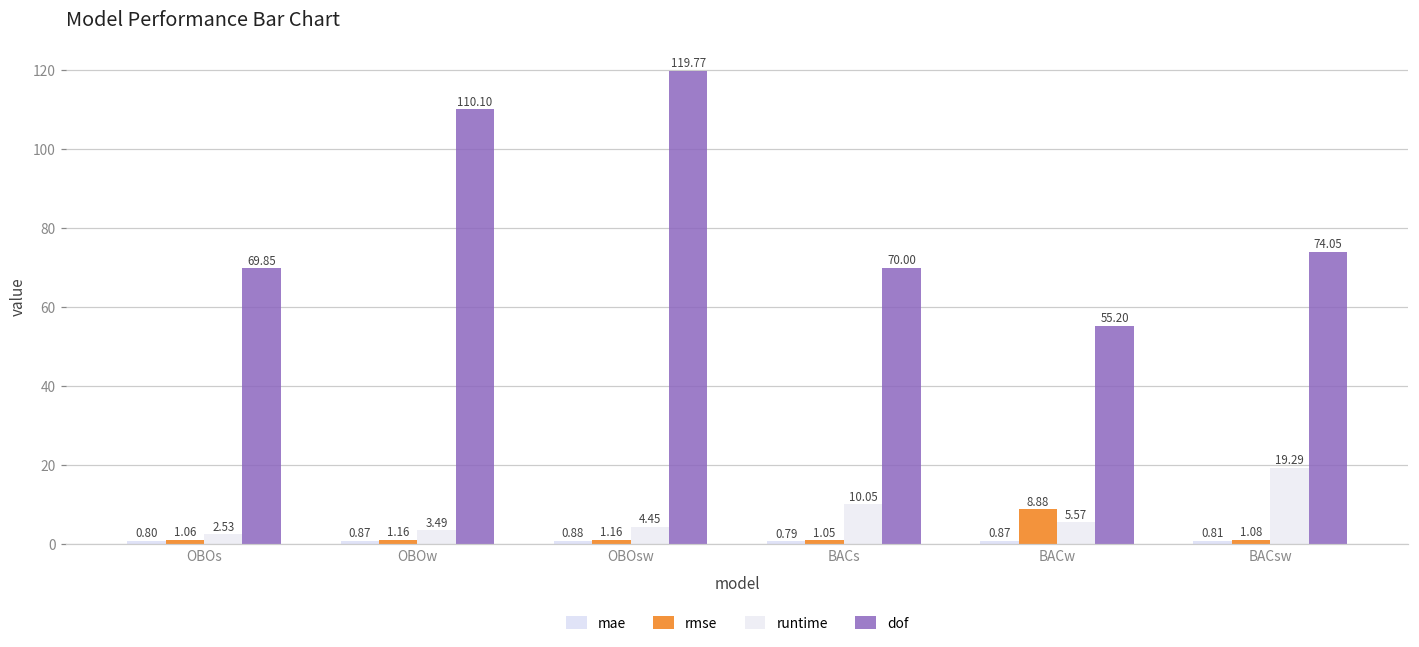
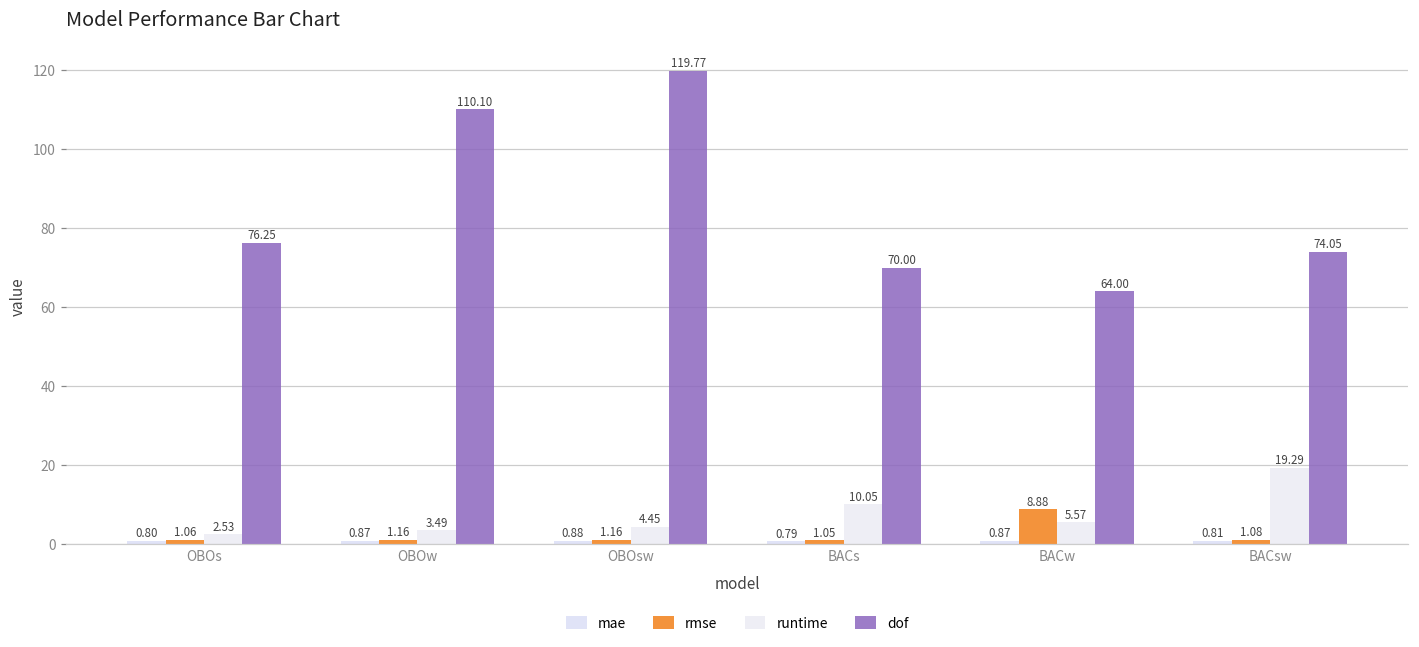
  {
    "rmse": {
      "OBOs": 1.06,
      "OBOw": 1.16,
      "OBOsw": 1.16,
      "BACs": 1.05,
      "BACw": 8.88,
      "BACsw": 1.08
    },
    "dof": {
-     "OBOs": 69.85,
+     "OBOs": 76.25,
      "OBOw": 110.10,
      "OBOsw": 119.77,
      "BACs": 70.00,
-     "BACw": 55.20,
+     "BACw": 64.00,
      "BACsw": 74.05
    }
  }
